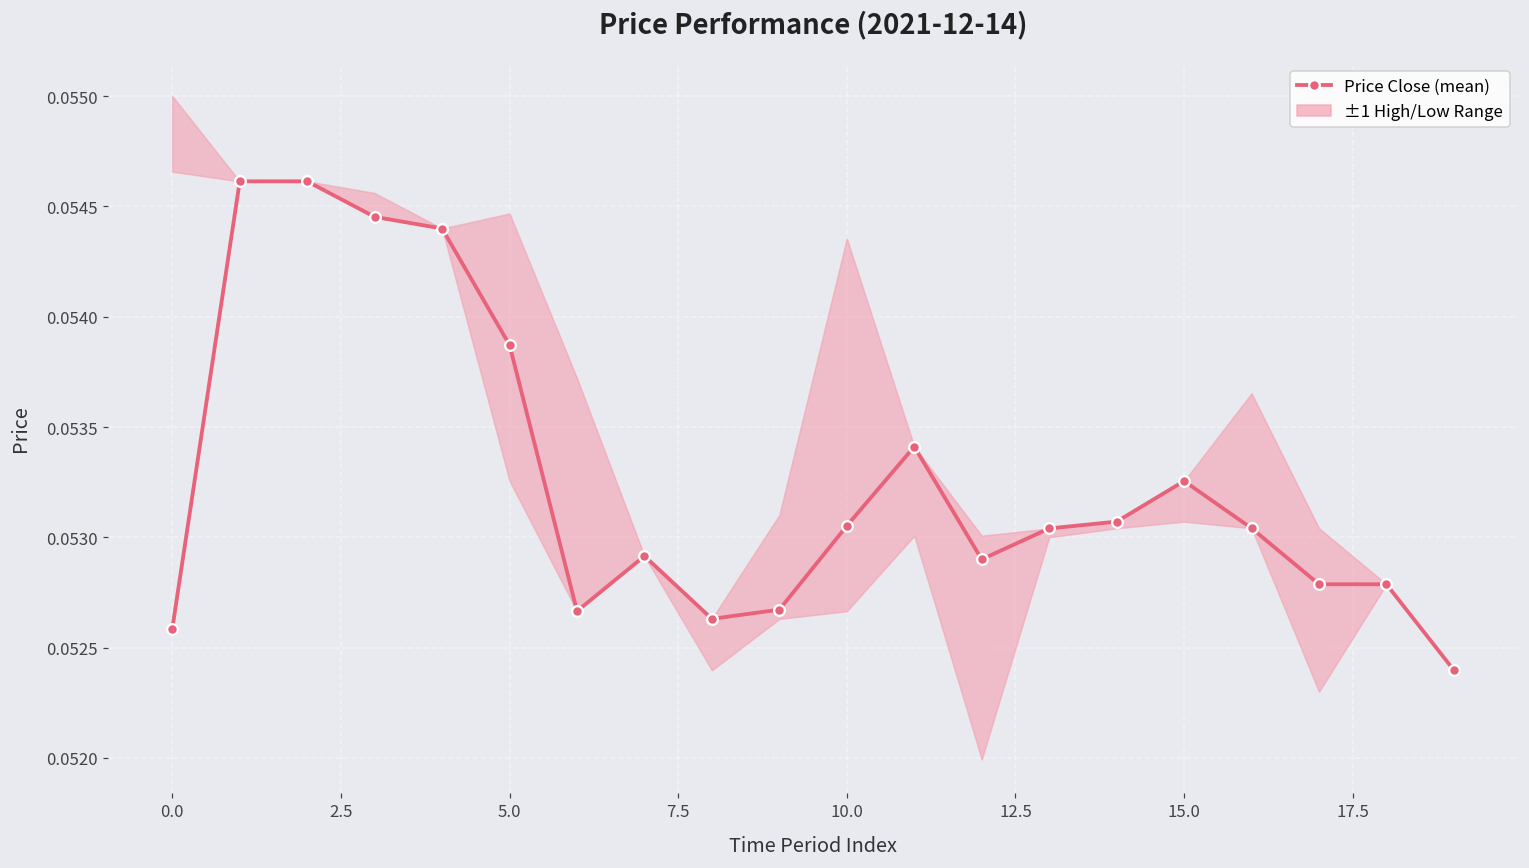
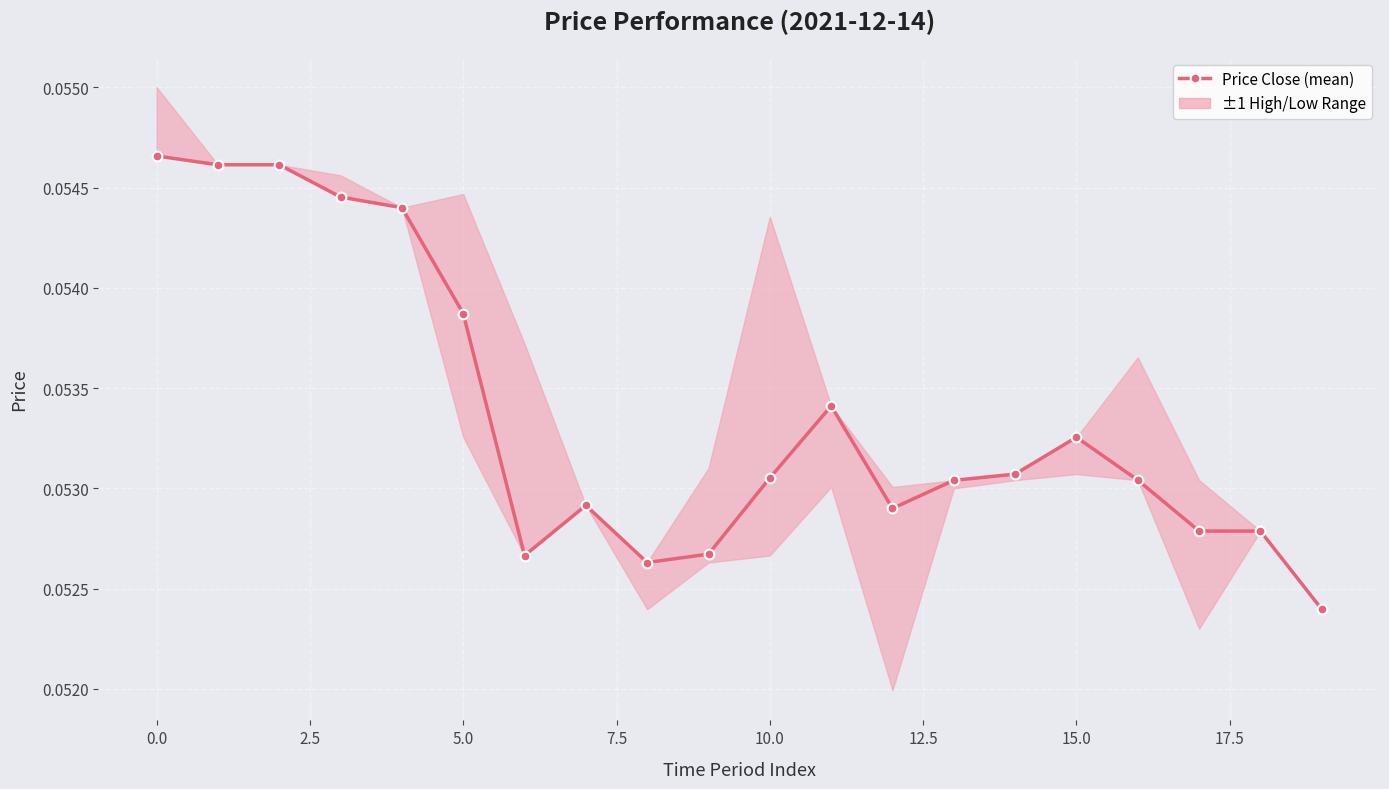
  {
    "Price Close (mean)": {
-     "0.0": 0.05258,
+     "0.0": 0.05466,
      "5.0": 0.05387,
      "10.0": 0.05305
    }
  }
